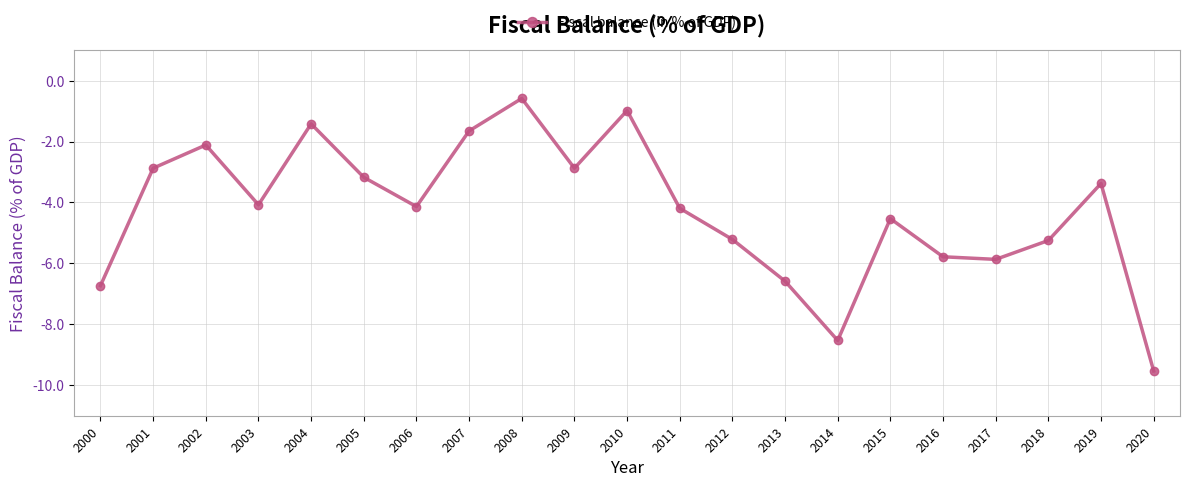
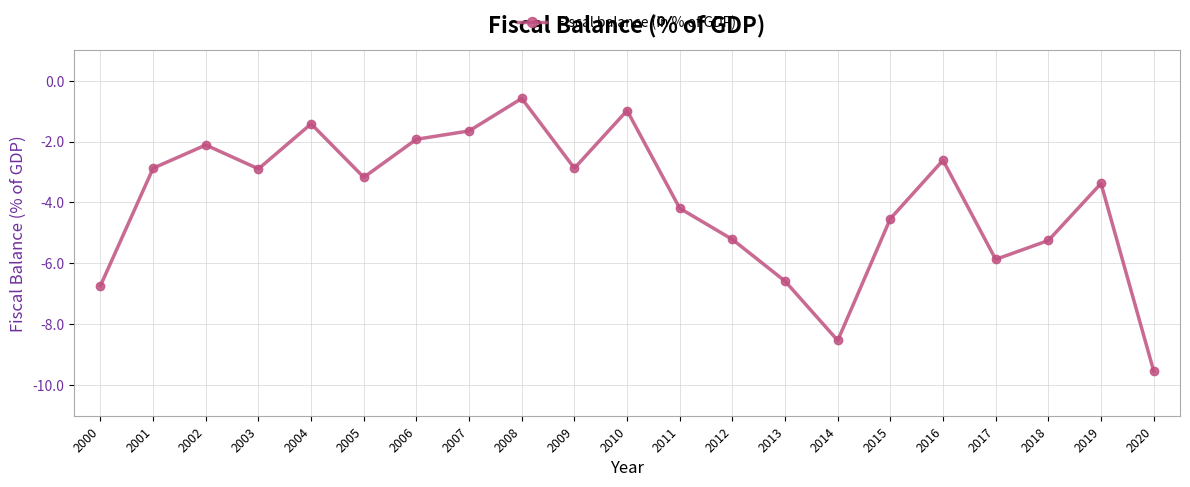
  {
    "2000": -6.7,
    "2001": -2.9,
    "2002": -2.1,
-   "2003": -4.1,
+   "2003": -2.9,
    "2004": -1.4,
    "2005": -3.2,
-   "2006": -4.1,
+   "2006": -1.9,
    "2007": -1.7,
    "2008": -0.6,
    "2009": -2.9,
    "2010": -1.0,
    "2011": -4.2,
    "2012": -5.2,
    "2013": -6.6,
    "2014": -8.5,
    "2015": -4.5,
-   "2016": -5.8,
+   "2016": -2.6,
    "2017": -5.9,
    "2018": -5.2,
    "2019": -3.4,
    "2020": -9.5
  }
